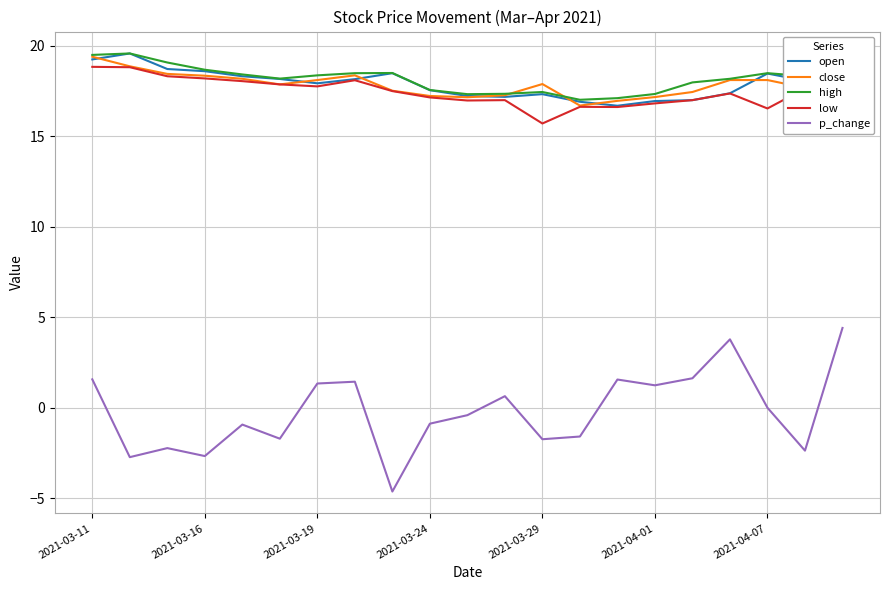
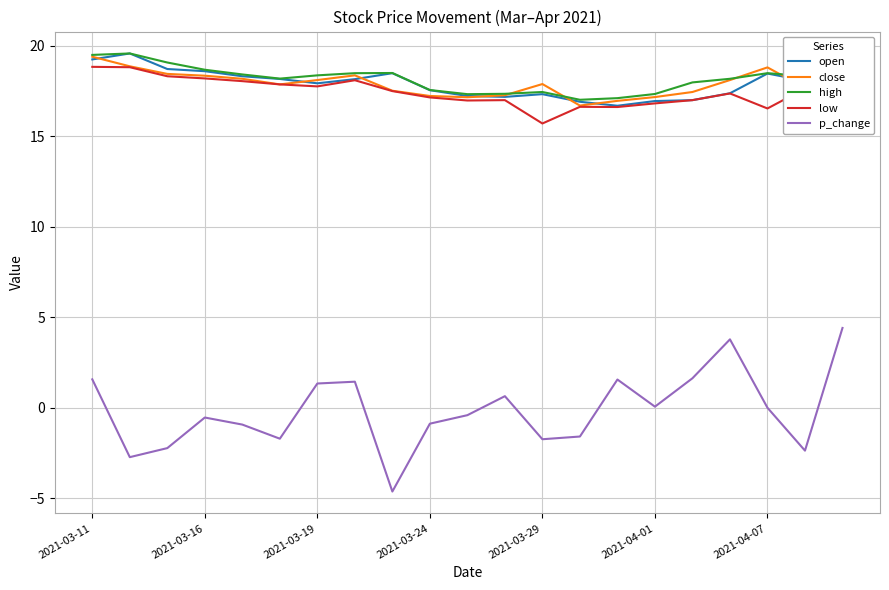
  {
    "open": {
      "2021-03-11": 19.3,
      "2021-03-19": 17.9
    },
    "close": {
      "2021-03-16": 18.4,
      "2021-03-19": 18.1,
      "2021-03-29": 17.9,
      "2021-04-01": 17.2,
-     "2021-04-07": 18.1
+     "2021-04-07": 18.8
    },
    "high": {
      "2021-03-19": 18.4,
      "2021-04-01": 17.3
    },
    "low": {
      "2021-03-11": 18.8,
      "2021-03-16": 18.2,
      "2021-03-19": 17.8,
      "2021-03-29": 15.7,
      "2021-04-07": 16.5
    },
    "p_change": {
      "2021-03-11": 1.6,
-     "2021-03-16": -2.7,
+     "2021-03-16": -0.5,
      "2021-03-19": 1.3,
      "2021-03-24": -0.9,
      "2021-03-29": -1.7,
-     "2021-04-01": 1.2,
+     "2021-04-01": 0.1,
      "2021-04-07": 0.0
    }
  }
